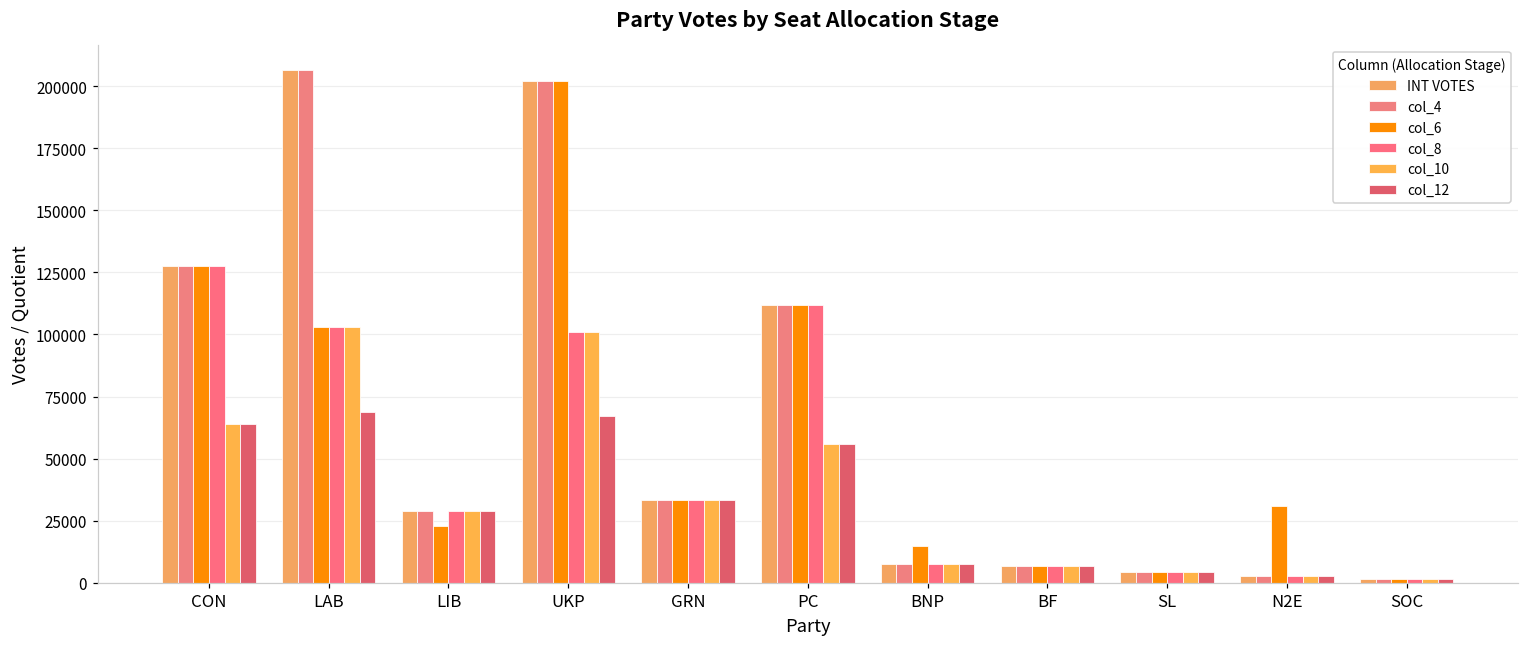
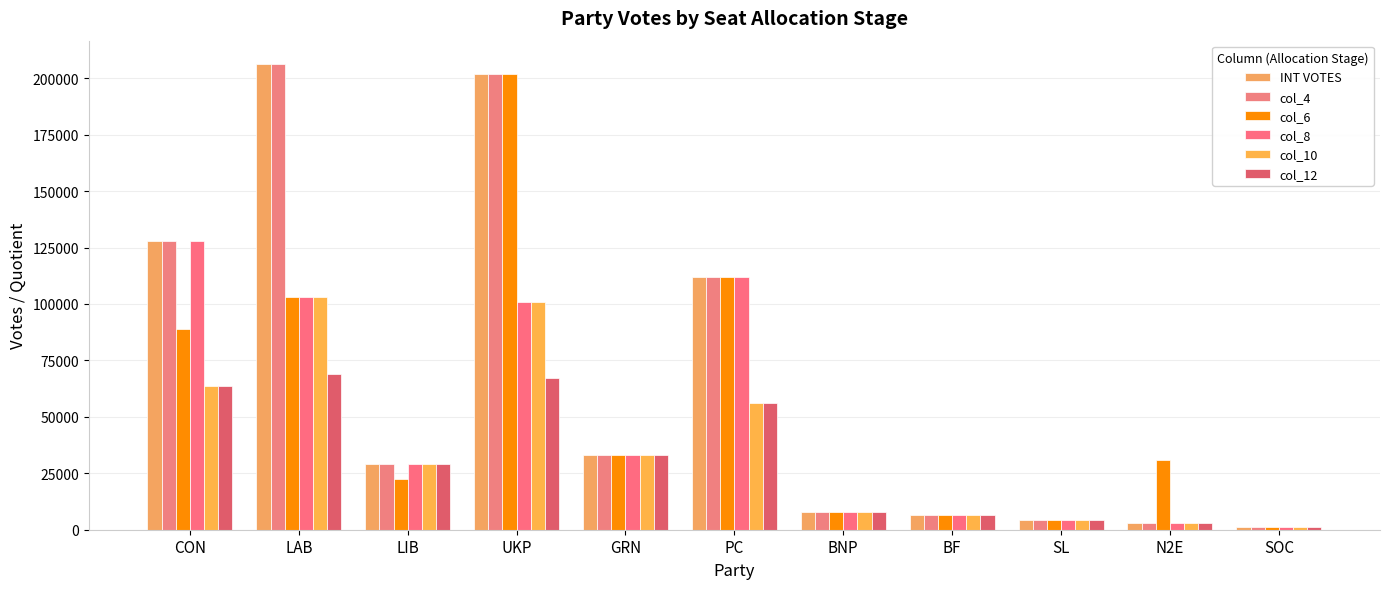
  {
    "col_6": {
-     "CON": 128000,
+     "CON": 89000,
      "LAB": 103000,
      "LIB": 23000,
      "UKP": 202000,
      "GRN": 33000,
      "PC": 112000,
-     "BNP": 15000,
+     "BNP": 8000,
      "BF": 7000,
      "SL": 4000,
      "N2E": 31000,
      "SOC": 1000
    }
  }
